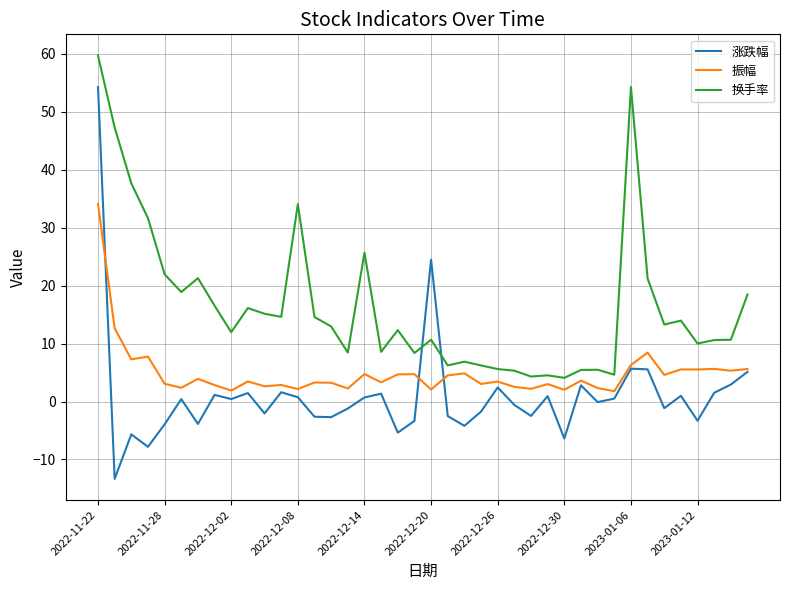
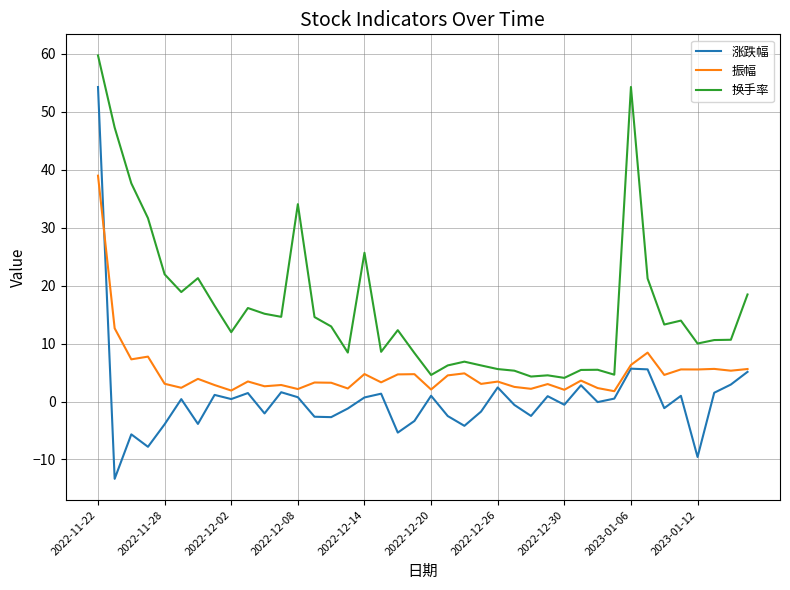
  {
    "涨跌幅": {
      "2022-11-22": 54,
      "2022-11-28": -4,
      "2022-12-02": 0,
      "2022-12-08": 1,
      "2022-12-14": 1,
-     "2022-12-20": 24,
+     "2022-12-20": 1,
      "2022-12-26": 2,
-     "2022-12-30": -6,
+     "2022-12-30": -1,
      "2023-01-06": 6,
-     "2023-01-12": -3
+     "2023-01-12": -10
    },
    "振幅": {
-     "2022-11-22": 34,
+     "2022-11-22": 39,
      "2022-11-28": 3,
      "2022-12-02": 2,
      "2022-12-08": 2,
      "2022-12-14": 5,
      "2022-12-20": 2,
      "2022-12-26": 3,
      "2022-12-30": 2,
      "2023-01-06": 6,
      "2023-01-12": 6
    },
    "换手率": {
      "2022-11-22": 60,
      "2022-11-28": 22,
      "2022-12-02": 12,
      "2022-12-08": 34,
      "2022-12-14": 26,
-     "2022-12-20": 11,
+     "2022-12-20": 5,
      "2022-12-26": 6,
      "2022-12-30": 4,
      "2023-01-06": 54,
      "2023-01-12": 10
    }
  }
